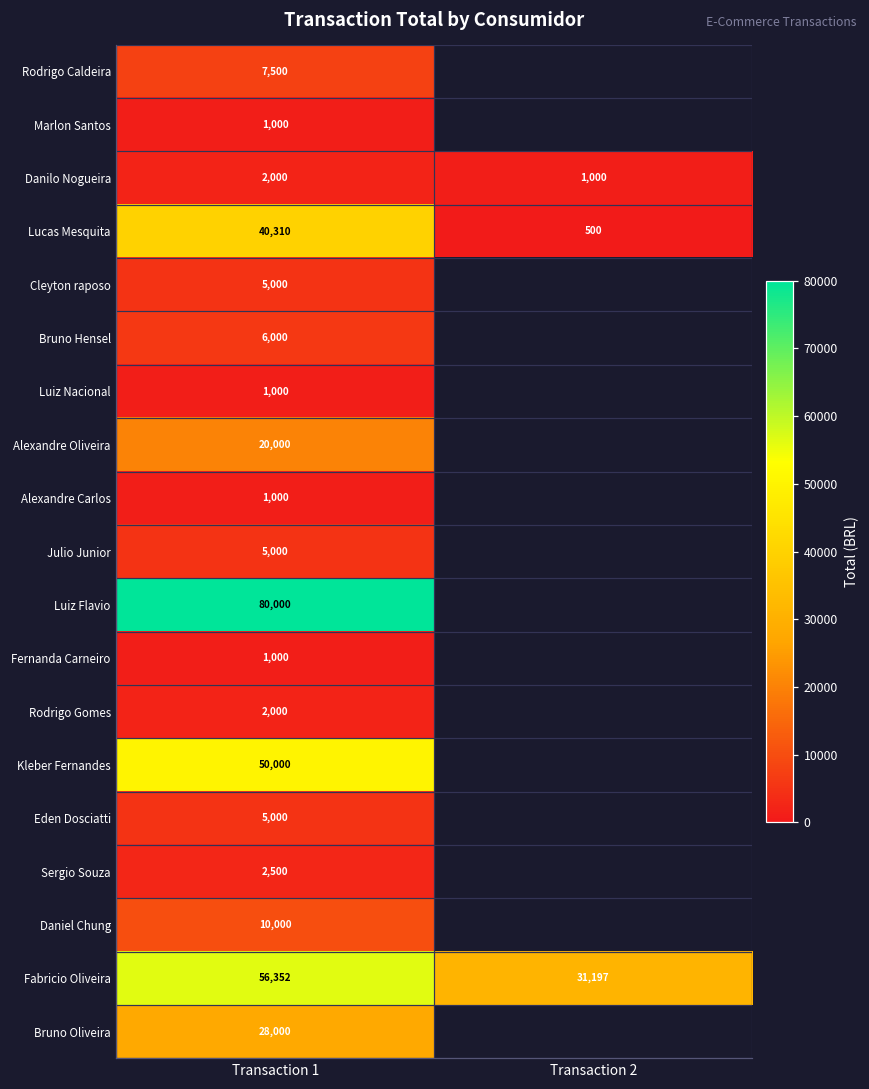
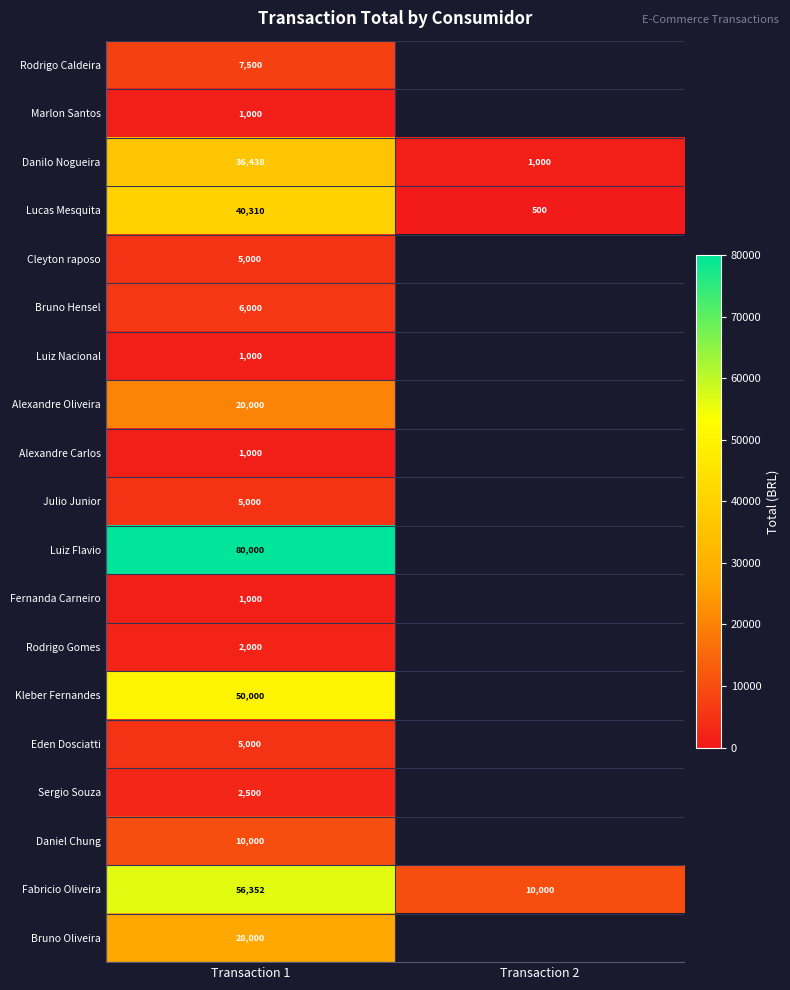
  {
    "Rodrigo Caldeira": {
      "Transaction 1": "7,500"
    },
    "Marlon Santos": {
      "Transaction 1": "1,000"
    },
    "Danilo Nogueira": {
-     "Transaction 1": "2,000",
+     "Transaction 1": "36,438",
      "Transaction 2": "1,000"
    },
    "Lucas Mesquita": {
      "Transaction 1": "40,310",
      "Transaction 2": "500"
    },
    "Cleyton raposo": {
      "Transaction 1": "5,000"
    },
    "Bruno Hensel": {
      "Transaction 1": "6,000"
    },
    "Luiz Nacional": {
      "Transaction 1": "1,000"
    },
    "Alexandre Oliveira": {
      "Transaction 1": "20,000"
    },
    "Alexandre Carlos": {
      "Transaction 1": "1,000"
    },
    "Julio Junior": {
      "Transaction 1": "5,000"
    },
    "Luiz Flavio": {
      "Transaction 1": "80,000"
    },
    "Fernanda Carneiro": {
      "Transaction 1": "1,000"
    },
    "Rodrigo Gomes": {
      "Transaction 1": "2,000"
    },
    "Kleber Fernandes": {
      "Transaction 1": "50,000"
    },
    "Eden Dosciatti": {
      "Transaction 1": "5,000"
    },
    "Sergio Souza": {
      "Transaction 1": "2,500"
    },
    "Daniel Chung": {
      "Transaction 1": "10,000"
    },
    "Fabricio Oliveira": {
      "Transaction 1": "56,352",
-     "Transaction 2": "31,197"
+     "Transaction 2": "10,000"
    },
    "Bruno Oliveira": {
      "Transaction 1": "28,000"
    }
  }
